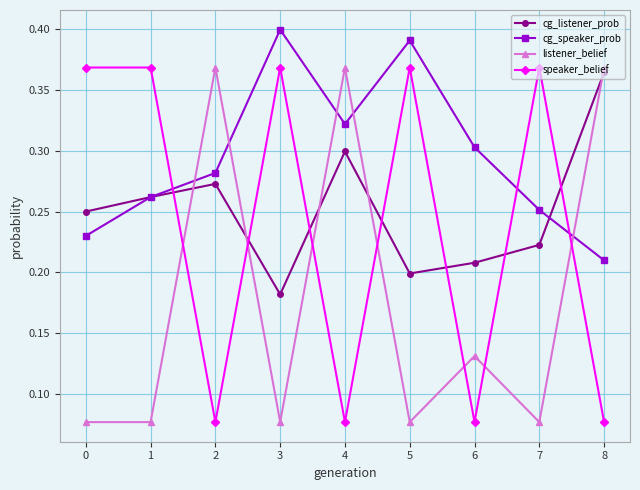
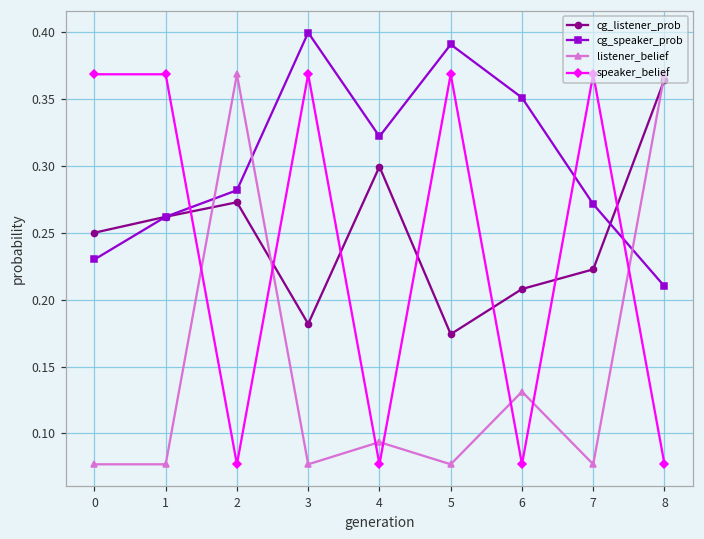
  {
    "cg_listener_prob": {
      "0": 0.250,
      "2": 0.273,
      "3": 0.182,
      "4": 0.299,
-     "5": 0.199,
+     "5": 0.174,
      "6": 0.208,
      "7": 0.223
    },
    "cg_speaker_prob": {
      "0": 0.230,
      "2": 0.282,
      "3": 0.400,
      "4": 0.322,
      "5": 0.391,
-     "6": 0.303,
-     "7": 0.251,
+     "6": 0.351,
+     "7": 0.271,
      "8": 0.210
    },
    "listener_belief": {
      "0": 0.077,
      "1": 0.077,
      "2": 0.368,
      "3": 0.077,
-     "4": 0.368,
+     "4": 0.094,
      "5": 0.077,
      "6": 0.131,
      "7": 0.077
    },
    "speaker_belief": {
      "0": 0.368,
      "1": 0.368,
      "2": 0.077,
      "3": 0.368,
      "4": 0.077,
      "5": 0.368,
      "6": 0.077,
      "8": 0.077
    }
  }
